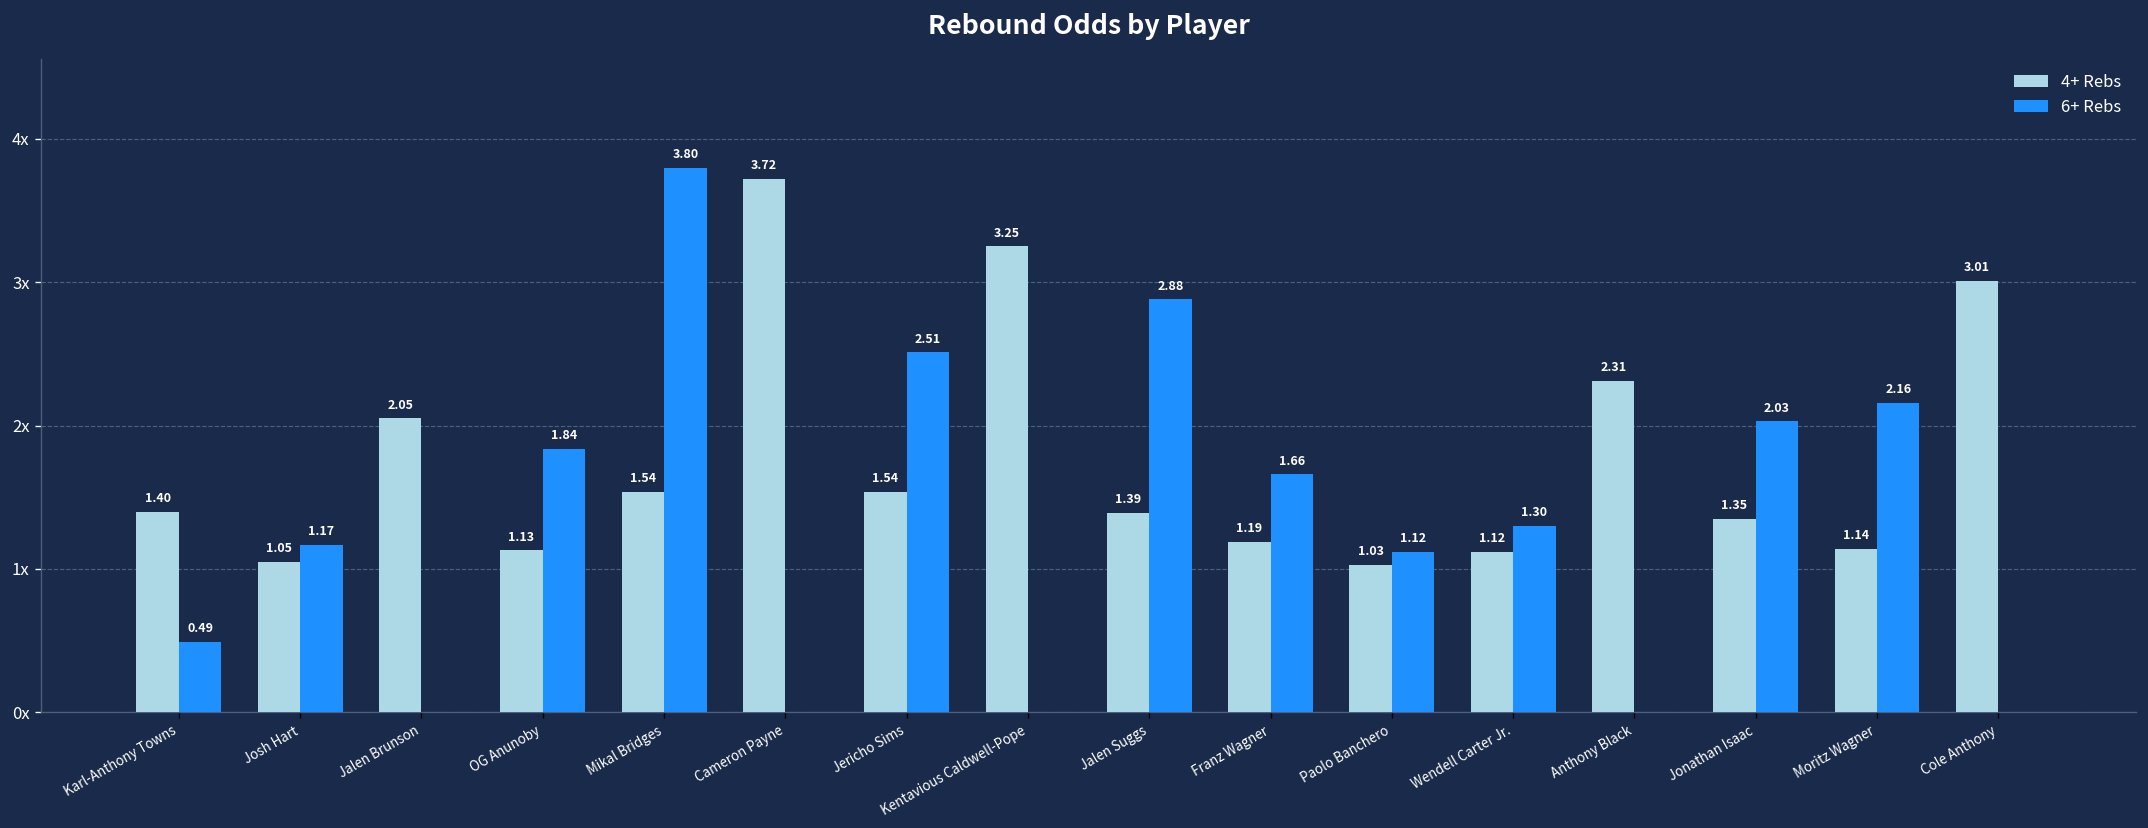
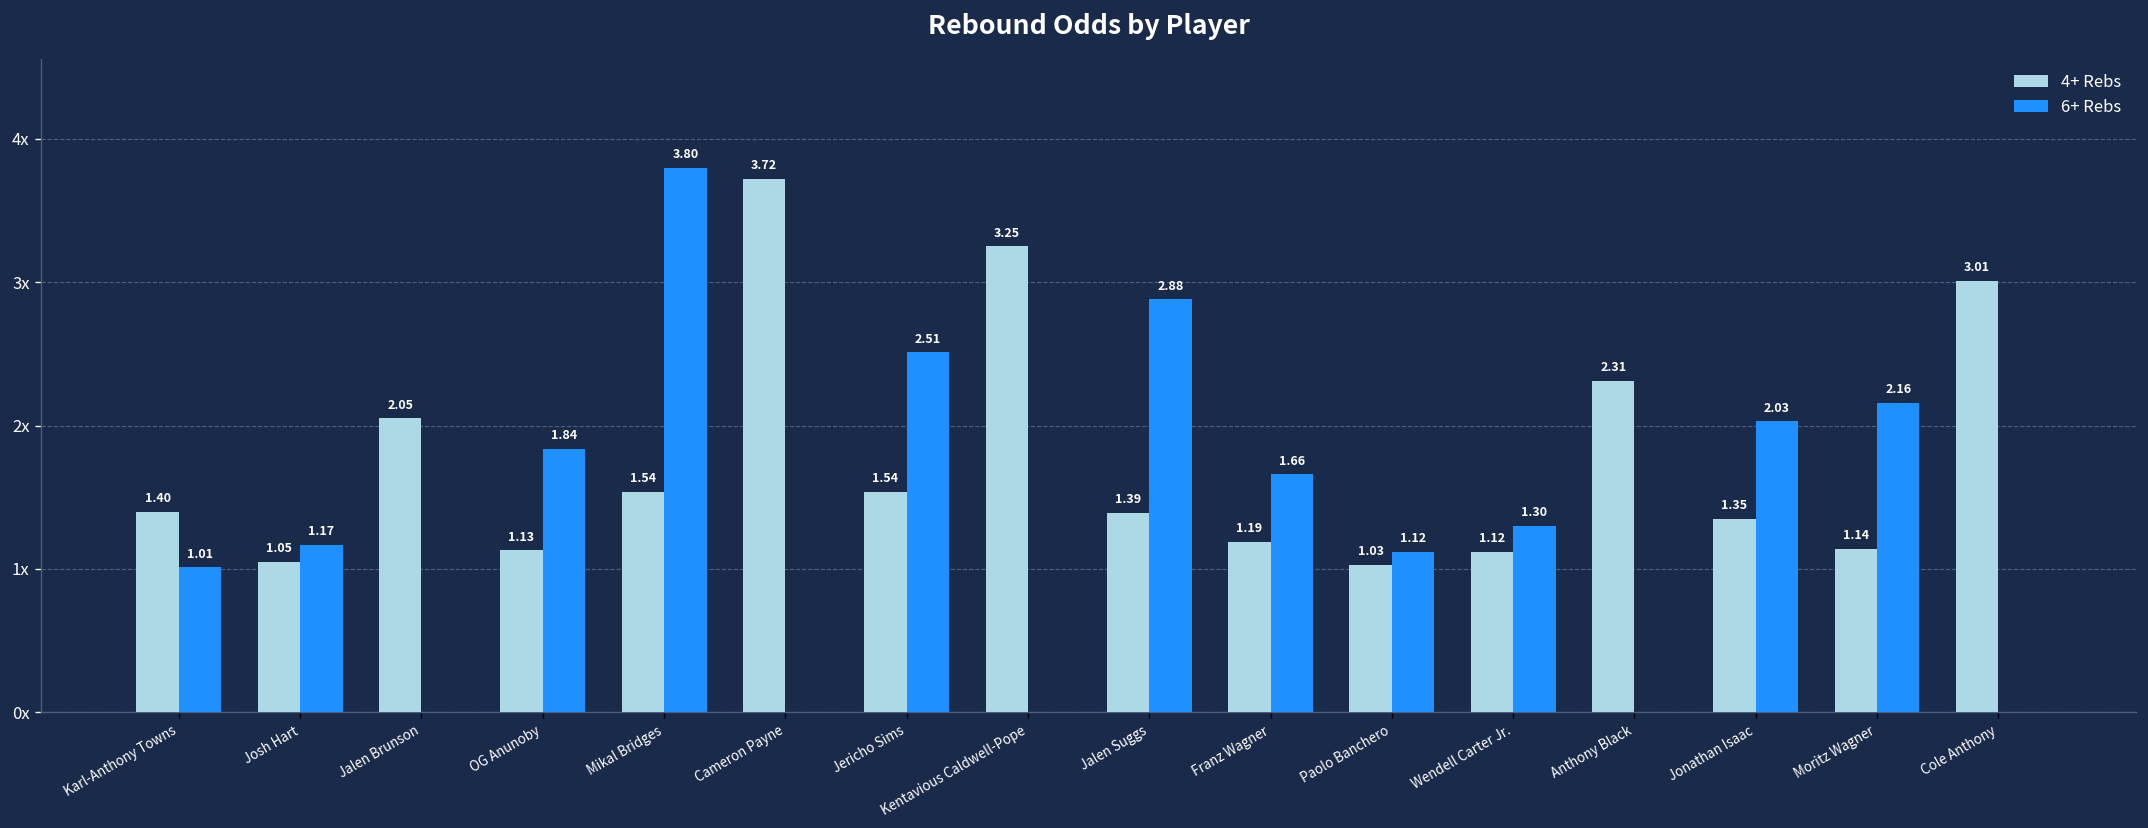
  {
    "4+ Rebs": {
      "Karl-Anthony Towns": 1.40,
      "Josh Hart": 1.05,
      "Jalen Brunson": 2.05,
      "OG Anunoby": 1.13,
      "Mikal Bridges": 1.54,
      "Cameron Payne": 3.72,
      "Jericho Sims": 1.54,
      "Kentavious Caldwell-Pope": 3.25,
      "Jalen Suggs": 1.39,
      "Franz Wagner": 1.19,
      "Paolo Banchero": 1.03,
      "Wendell Carter Jr.": 1.12,
      "Anthony Black": 2.31,
      "Jonathan Isaac": 1.35,
      "Moritz Wagner": 1.14,
      "Cole Anthony": 3.01
    },
    "6+ Rebs": {
-     "Karl-Anthony Towns": 0.49,
+     "Karl-Anthony Towns": 1.01,
      "Josh Hart": 1.17,
      "OG Anunoby": 1.84,
      "Mikal Bridges": 3.80,
      "Jericho Sims": 2.51,
      "Jalen Suggs": 2.88,
      "Franz Wagner": 1.66,
      "Paolo Banchero": 1.12,
      "Wendell Carter Jr.": 1.30,
      "Jonathan Isaac": 2.03,
      "Moritz Wagner": 2.16
    }
  }
